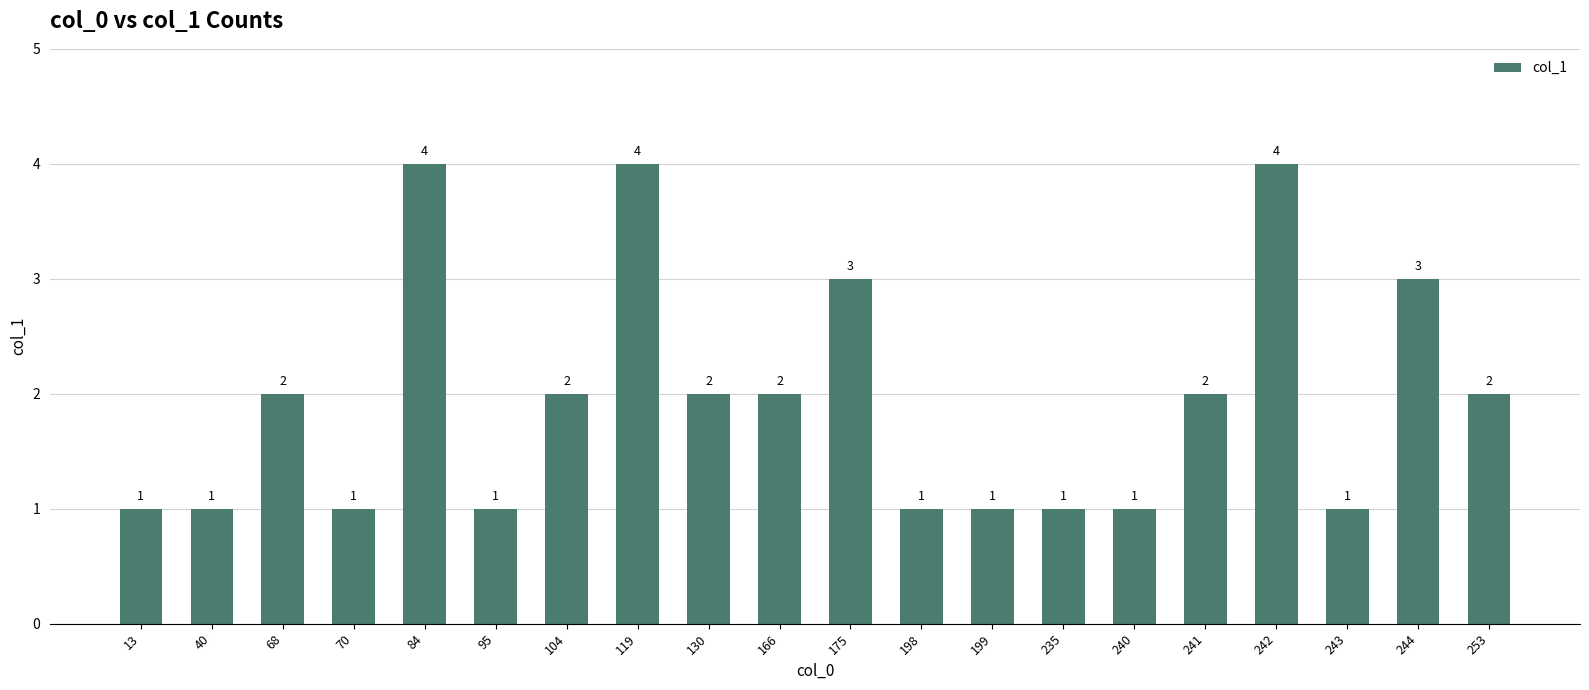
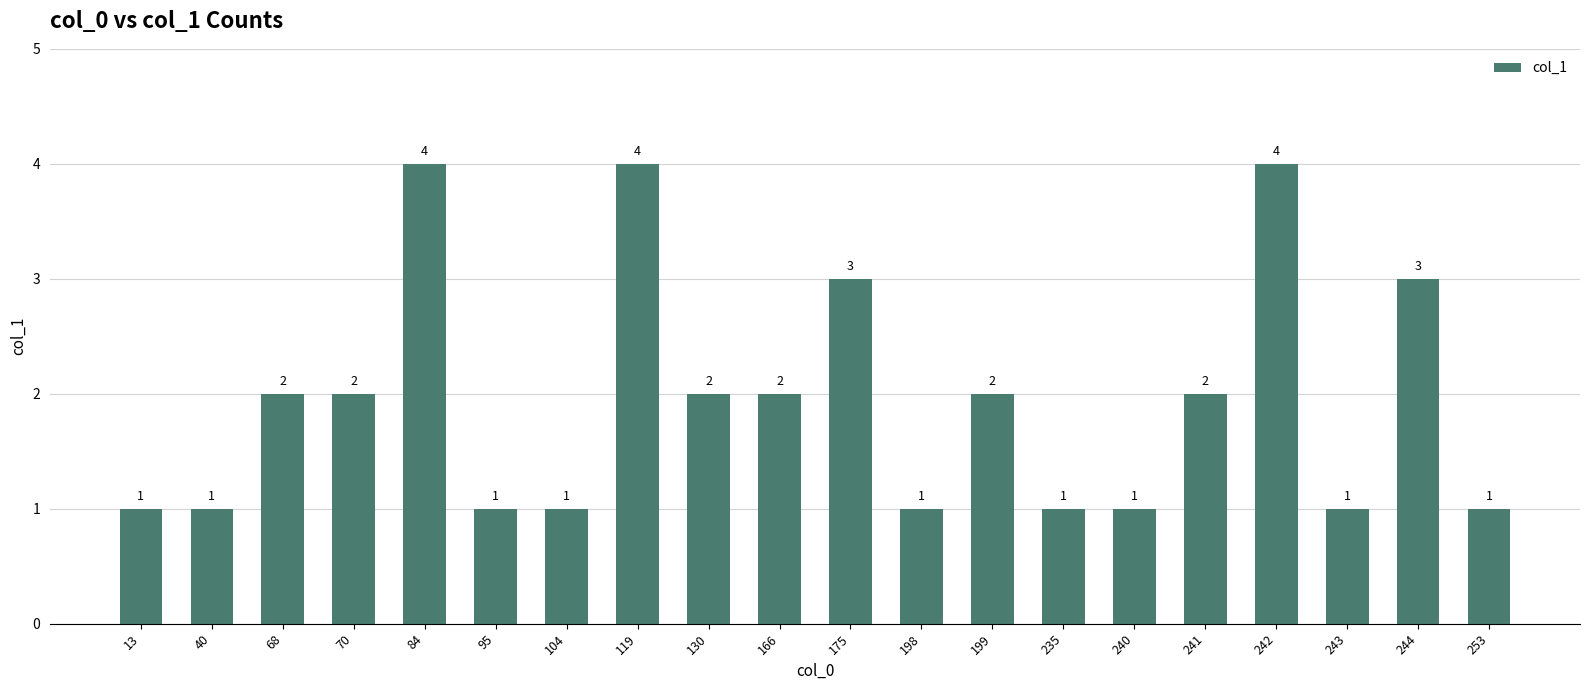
  {
    "13": 1,
    "40": 1,
    "68": 2,
-   "70": 1,
+   "70": 2,
    "84": 4,
    "95": 1,
-   "104": 2,
+   "104": 1,
    "119": 4,
    "130": 2,
    "166": 2,
    "175": 3,
    "198": 1,
-   "199": 1,
+   "199": 2,
    "235": 1,
    "240": 1,
    "241": 2,
    "242": 4,
    "243": 1,
    "244": 3,
-   "253": 2
+   "253": 1
  }
